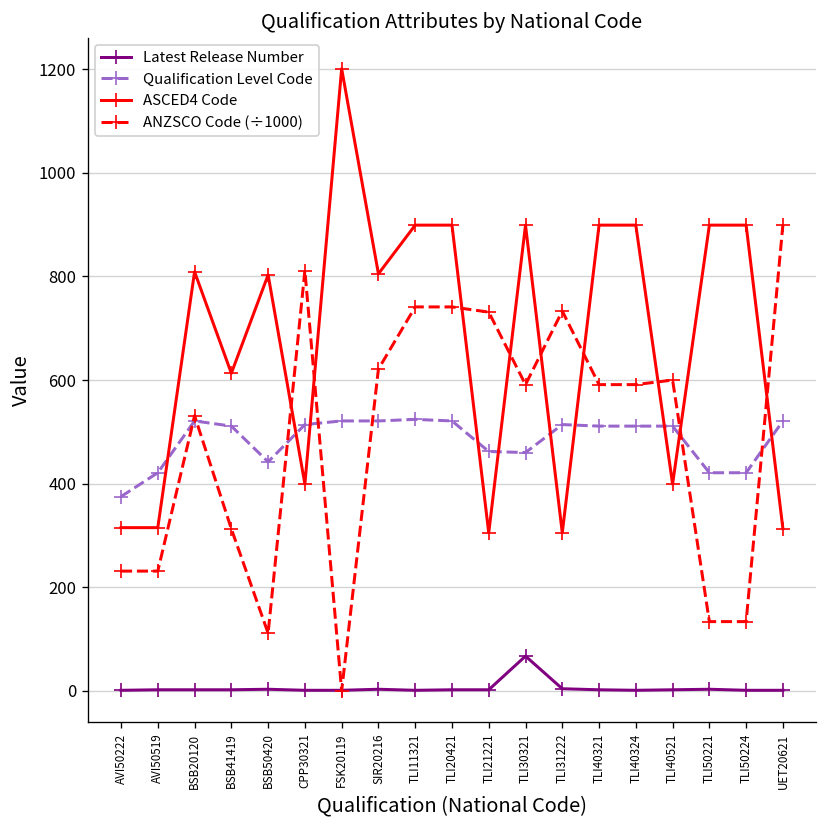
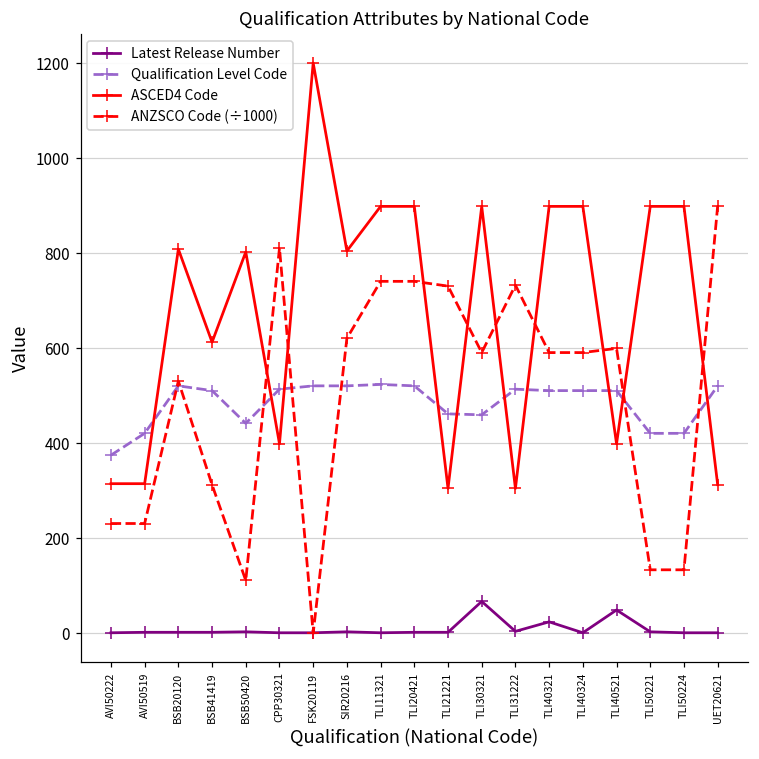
  {
    "Latest Release Number": {
      "AVI50222": 0,
      "AVI50519": 0,
      "BSB20120": 0,
      "BSB41419": 0,
      "BSB50420": 0,
      "CPP30321": 0,
      "SIR20216": 0,
      "TLI11321": 0,
      "TLI20421": 0,
      "TLI21221": 0,
      "TLI30321": 70,
      "TLI31222": 0,
-     "TLI40321": 0,
+     "TLI40321": 20,
      "TLI40324": 0,
-     "TLI40521": 0,
+     "TLI40521": 50,
      "TLI50221": 0,
      "TLI50224": 0,
      "UET20621": 0
    },
    "Qualification Level Code": {
      "AVI50222": 380,
      "AVI50519": 420,
      "BSB20120": 520,
      "BSB41419": 510,
      "BSB50420": 440,
      "CPP30321": 510,
      "FSK20119": 520,
      "SIR20216": 520,
      "TLI11321": 520,
      "TLI20421": 520,
      "TLI21221": 460,
      "TLI30321": 460,
      "TLI31222": 510,
      "TLI40321": 510,
      "TLI40324": 510,
      "TLI40521": 510,
      "TLI50221": 420,
      "TLI50224": 420,
      "UET20621": 520
    }
  }
